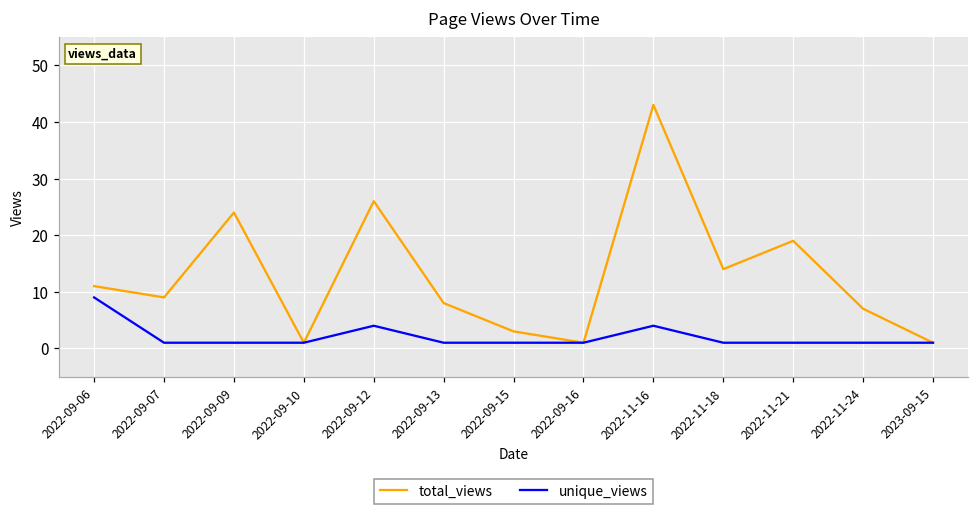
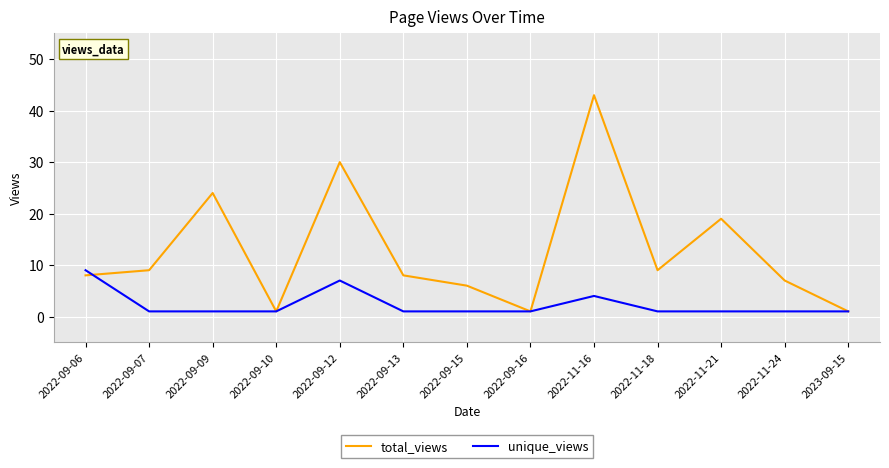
  {
    "total_views": {
-     "2022-09-06": 11,
+     "2022-09-06": 8,
      "2022-09-07": 9,
      "2022-09-09": 24,
-     "2022-09-12": 26,
+     "2022-09-12": 30,
      "2022-09-13": 8,
-     "2022-09-15": 3,
+     "2022-09-15": 6,
      "2022-11-16": 43,
-     "2022-11-18": 14,
+     "2022-11-18": 9,
      "2022-11-21": 19,
      "2022-11-24": 7
    },
    "unique_views": {
      "2022-09-06": 9,
      "2022-09-07": 1,
      "2022-09-09": 1,
-     "2022-09-12": 4,
+     "2022-09-12": 7,
      "2022-09-13": 1,
      "2022-09-15": 1,
      "2022-11-16": 4,
      "2022-11-18": 1,
      "2022-11-21": 1,
      "2022-11-24": 1
    }
  }
